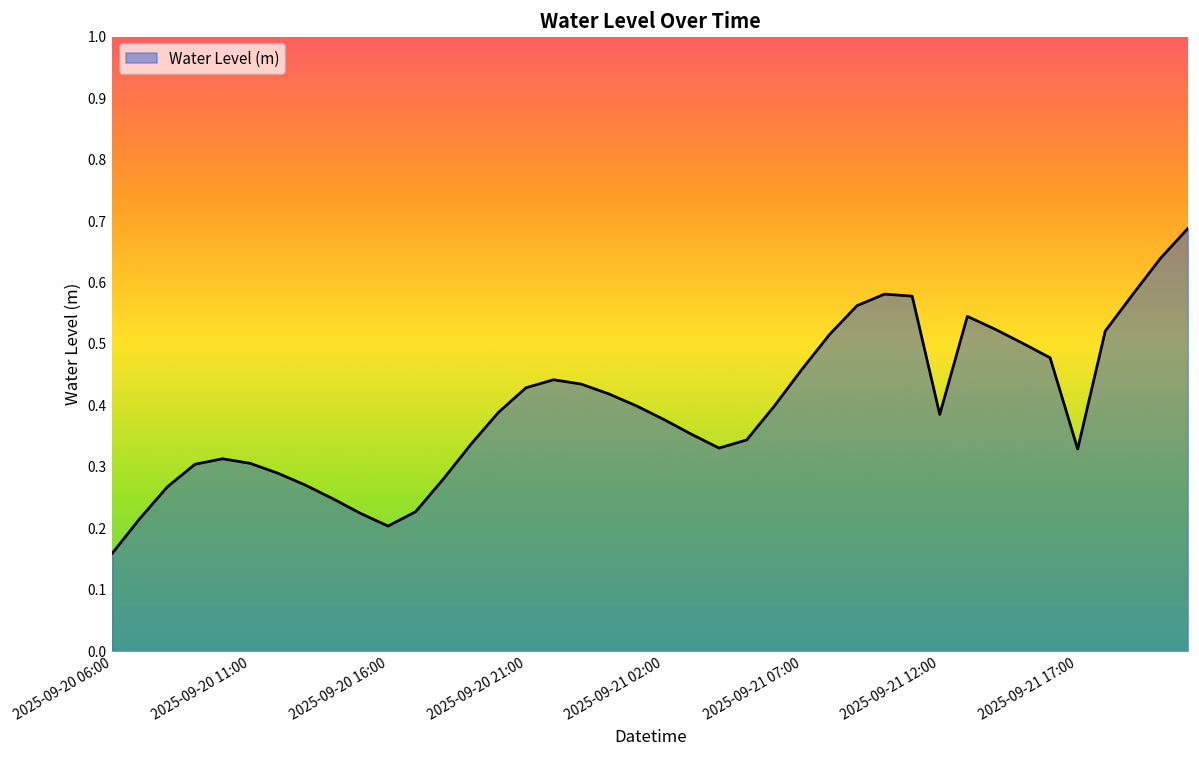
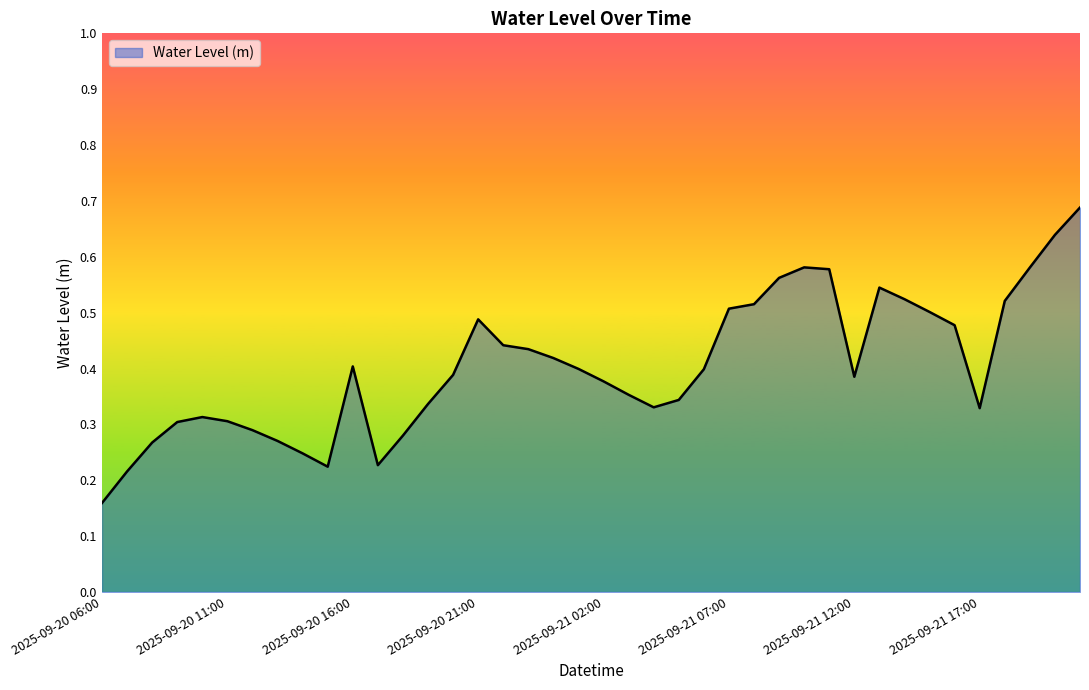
  {
    "2025-09-20 06:00": 0.16,
    "2025-09-20 11:00": 0.31,
-   "2025-09-20 16:00": 0.20,
-   "2025-09-20 21:00": 0.43,
+   "2025-09-20 16:00": 0.40,
+   "2025-09-20 21:00": 0.49,
    "2025-09-21 02:00": 0.38,
-   "2025-09-21 07:00": 0.46,
+   "2025-09-21 07:00": 0.51,
    "2025-09-21 12:00": 0.39,
    "2025-09-21 17:00": 0.33
  }
